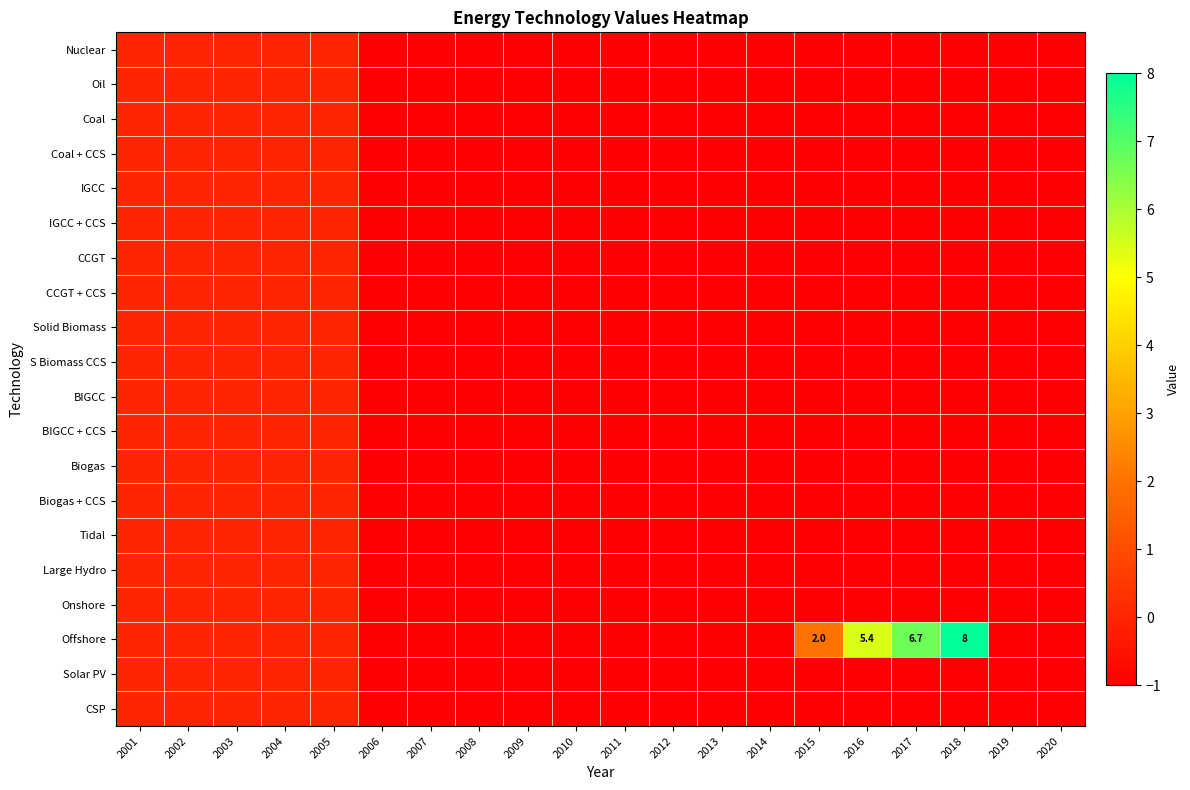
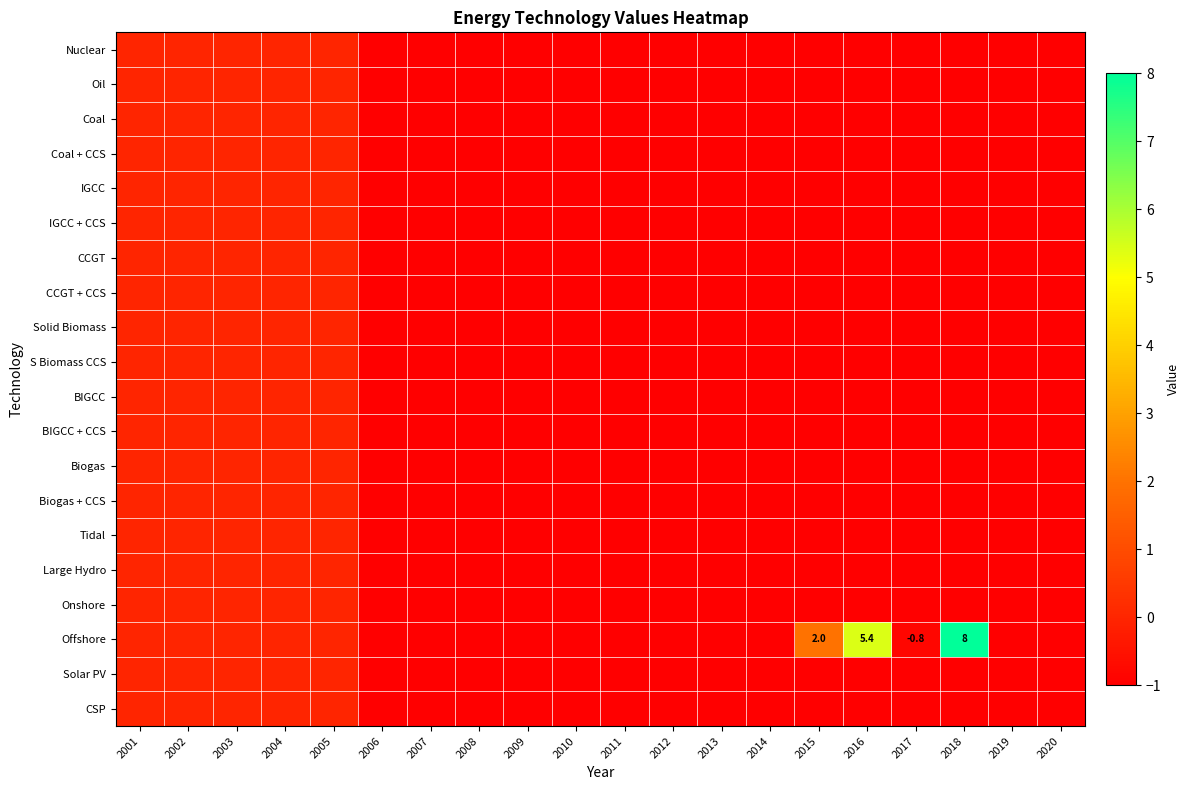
  {
    "Offshore": {
      "2015": 2.0,
      "2016": 5.4,
-     "2017": 6.7,
+     "2017": -0.8,
      "2018": 8
    }
  }
